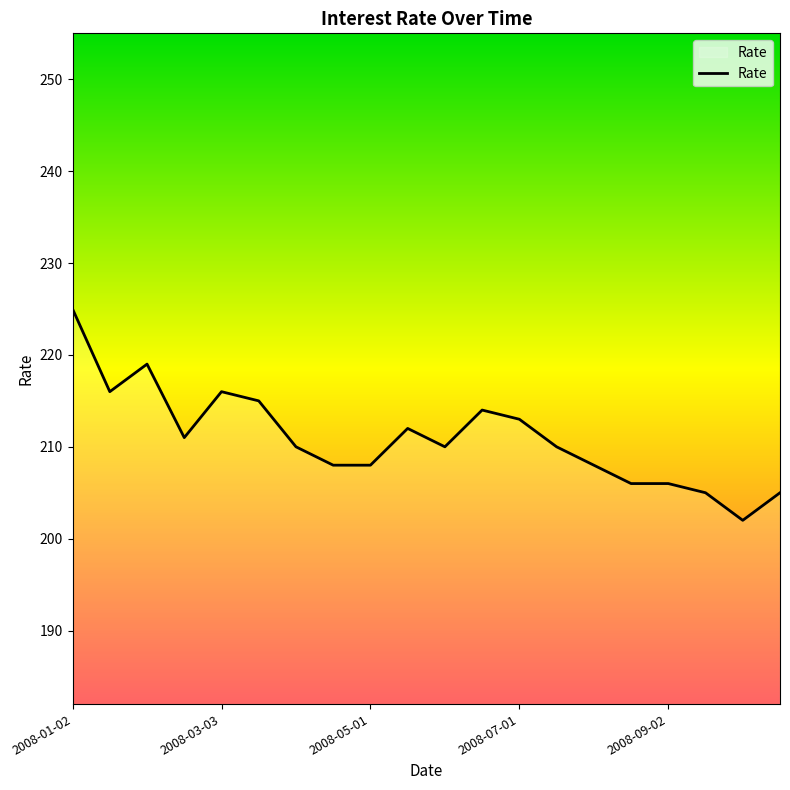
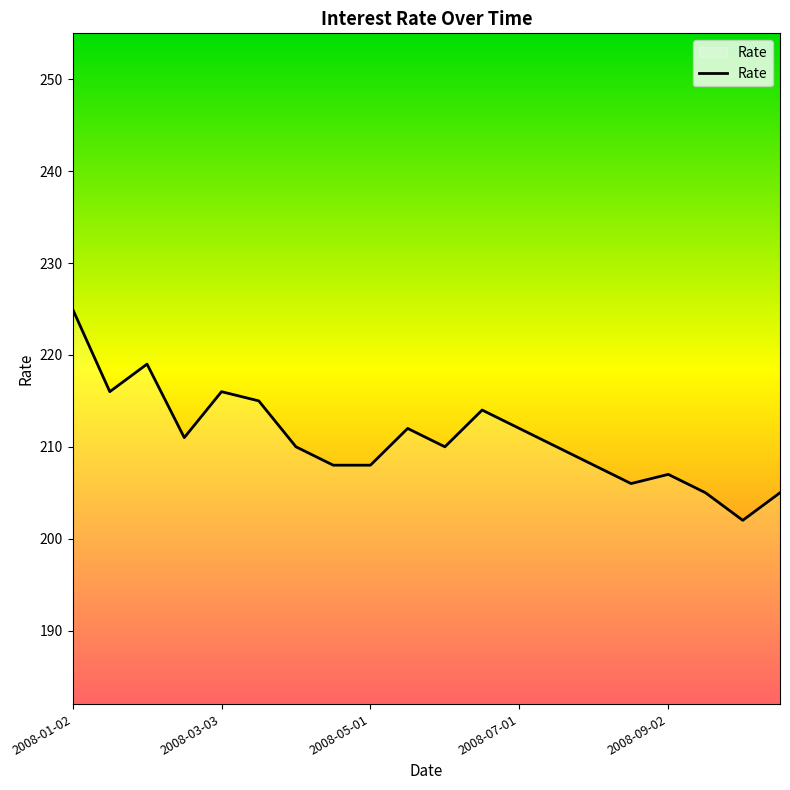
  {
    "2008-01-02": 225,
    "2008-03-03": 216,
    "2008-05-01": 208,
-   "2008-07-01": 213,
-   "2008-09-02": 206
+   "2008-07-01": 212,
+   "2008-09-02": 207
  }
